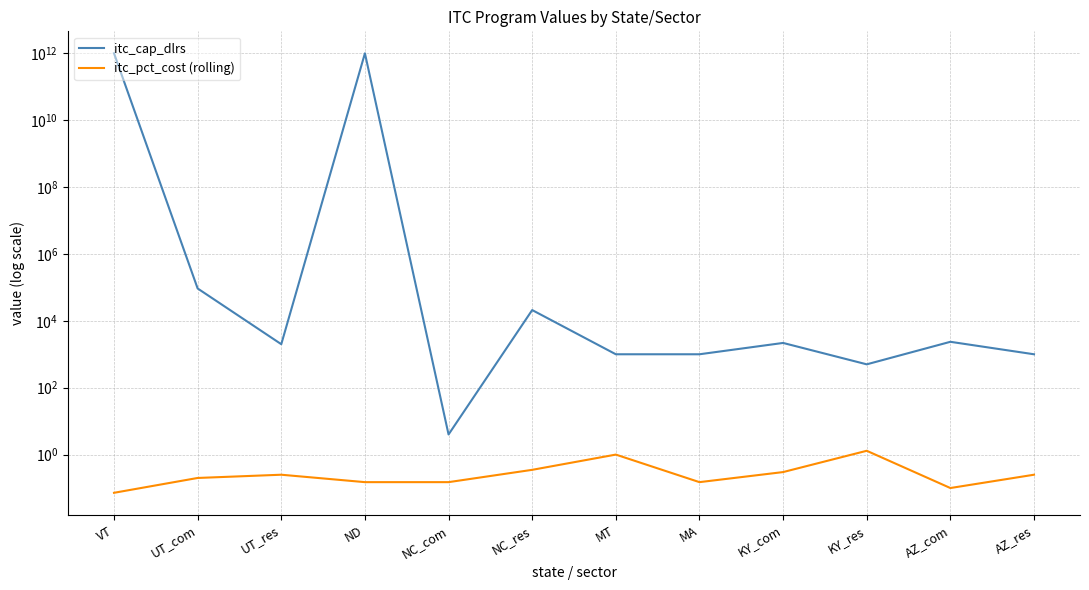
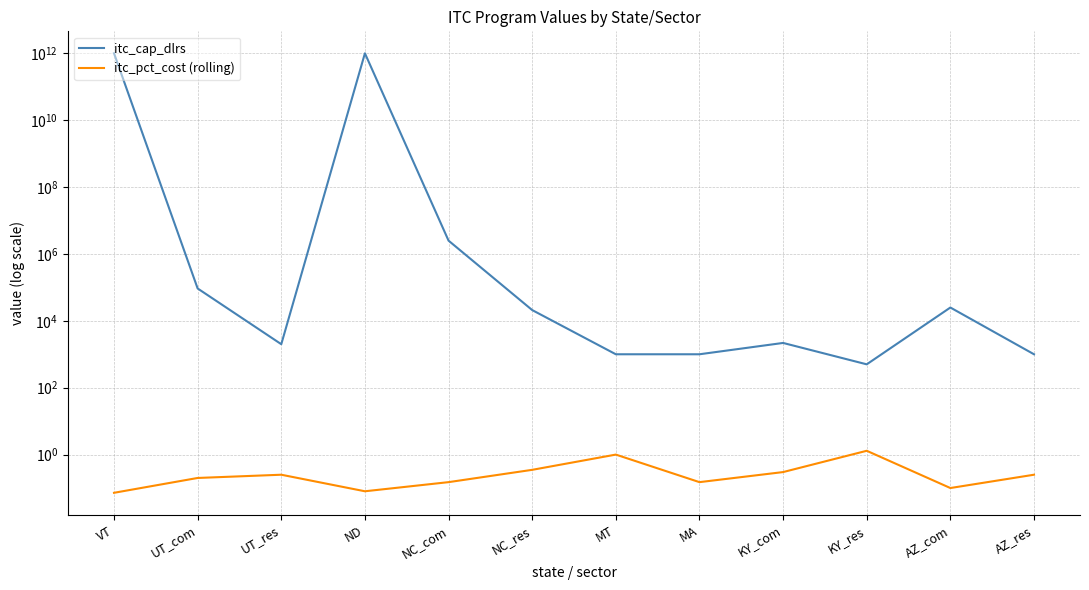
  {
    "itc_cap_dlrs": {
      "UT_com": 90000,
      "UT_res": 2000,
      "ND": 1000000000000,
-     "NC_com": 4,
+     "NC_com": 3000000,
      "NC_res": 20000,
      "MT": 1000,
      "MA": 1000,
      "KY_com": 2000,
      "KY_res": 500,
-     "AZ_com": 2000,
+     "AZ_com": 30000,
      "AZ_res": 1000
    },
    "itc_pct_cost (rolling)": {
      "VT": 0.07,
      "UT_com": 0.2,
      "UT_res": 0.3,
-     "ND": 0.2,
+     "ND": 0.08,
      "NC_com": 0.2,
      "NC_res": 0.4,
      "MT": 1.0,
      "MA": 0.2,
      "KY_com": 0.3,
      "KY_res": 1.3,
      "AZ_com": 0.10,
      "AZ_res": 0.3
    }
  }
